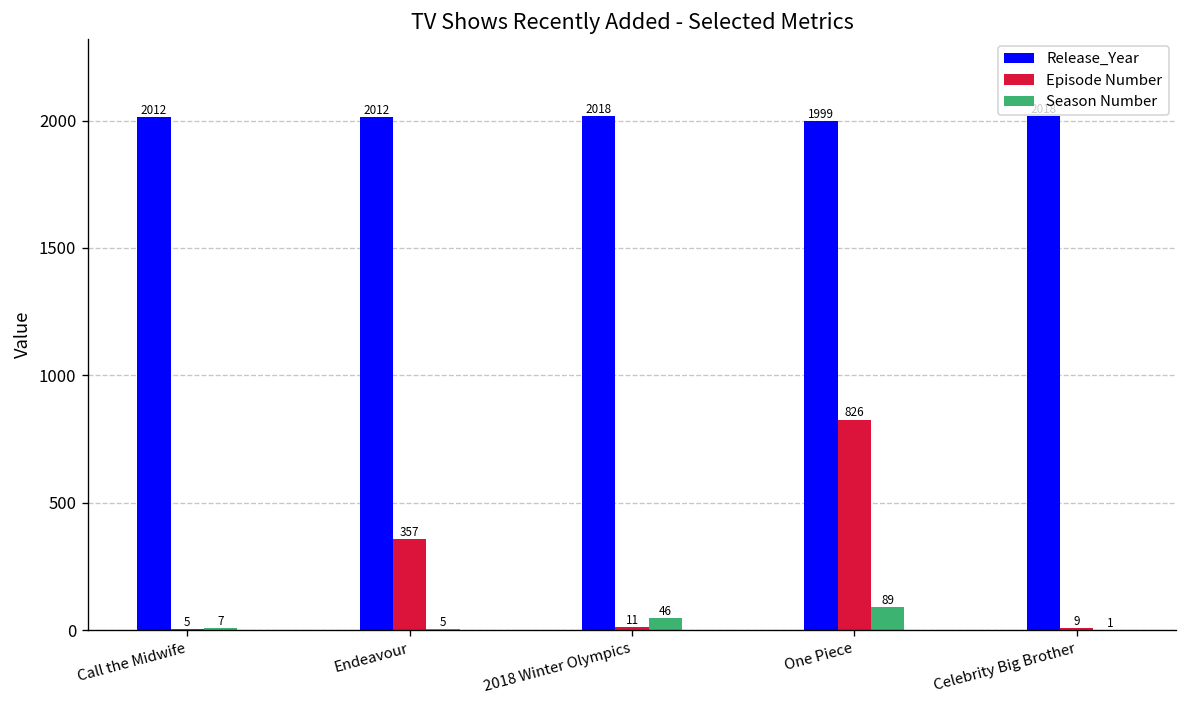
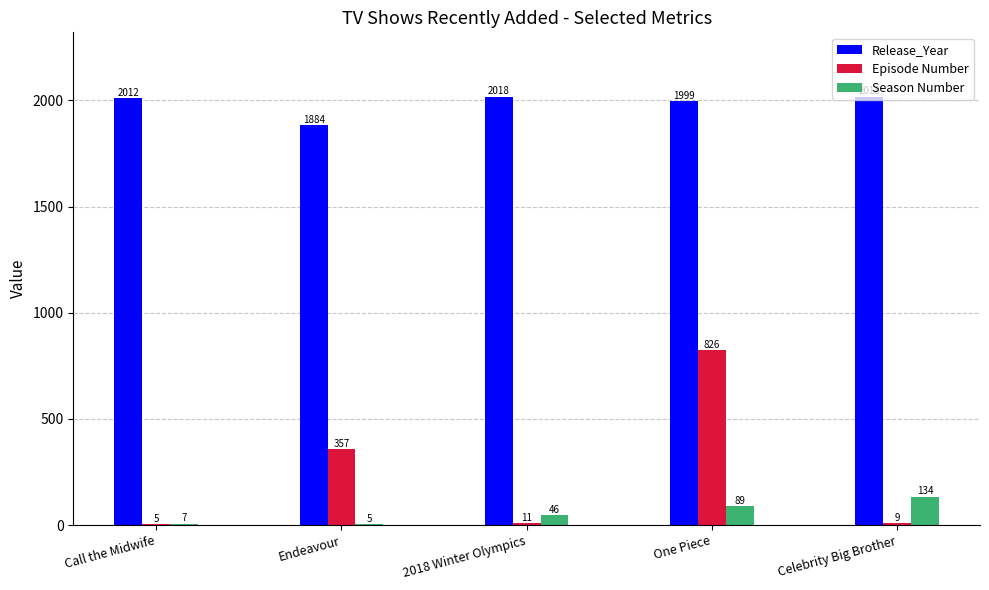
  {
    "Release_Year": {
      "Call the Midwife": 2012,
-     "Endeavour": 2012,
+     "Endeavour": 1884,
      "2018 Winter Olympics": 2018,
      "One Piece": 1999
    },
    "Episode Number": {
      "Call the Midwife": 5,
      "Endeavour": 357,
      "2018 Winter Olympics": 11,
      "One Piece": 826,
      "Celebrity Big Brother": 9
    },
    "Season Number": {
      "Call the Midwife": 7,
      "Endeavour": 5,
      "2018 Winter Olympics": 46,
      "One Piece": 89,
-     "Celebrity Big Brother": 1
+     "Celebrity Big Brother": 134
    }
  }
